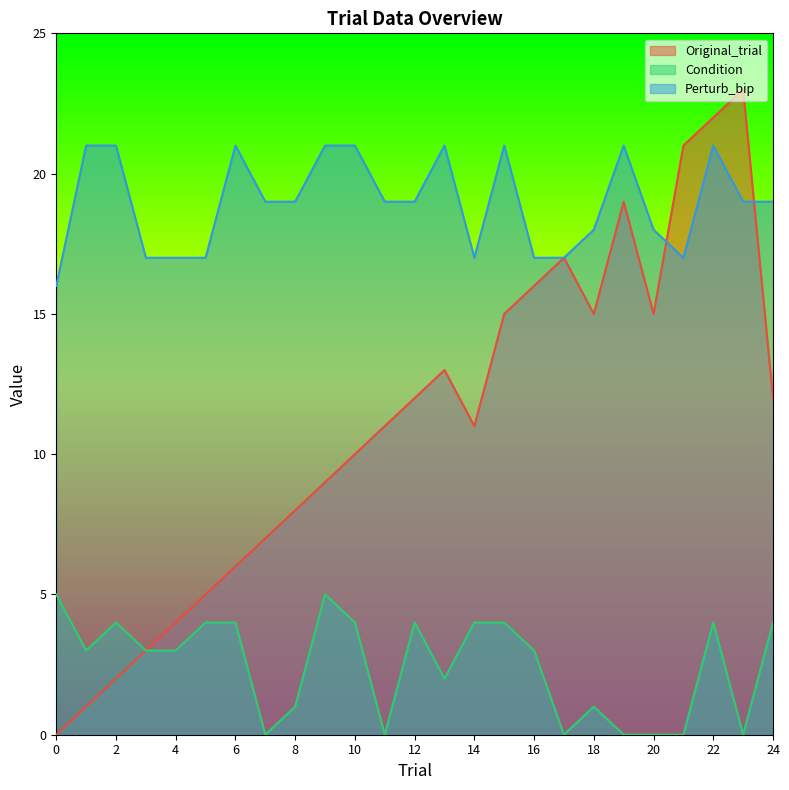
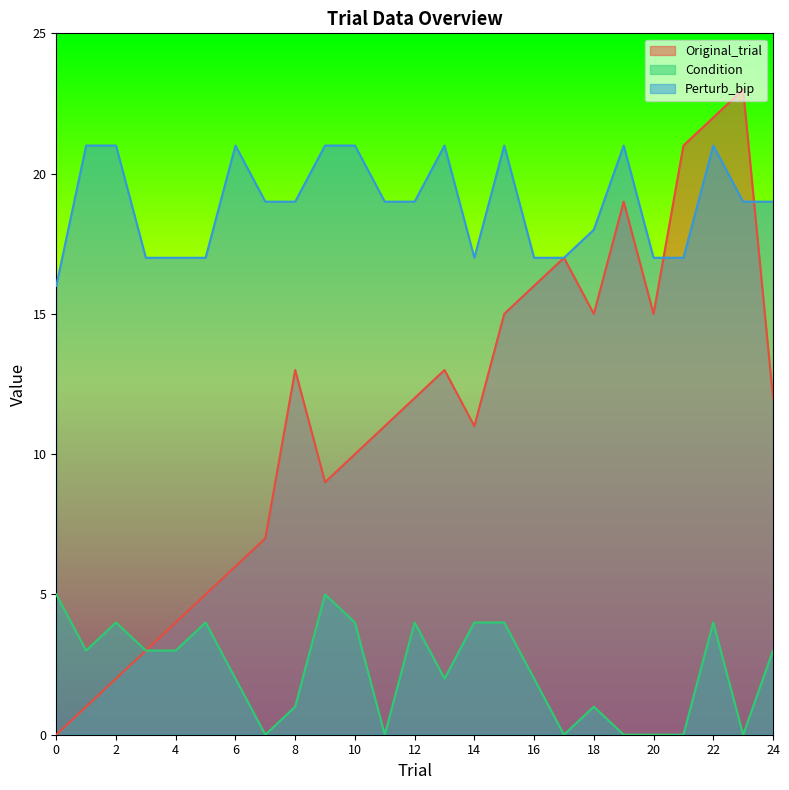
  {
    "Original_trial": {
      "0": 0,
      "2": 2,
      "4": 4,
      "6": 6,
-     "8": 8,
+     "8": 13,
      "10": 10,
      "12": 12,
      "14": 11,
      "16": 16,
      "18": 15,
      "20": 15,
      "22": 22,
      "24": 12
    },
    "Condition": {
      "0": 5,
      "2": 4,
      "4": 3,
-     "6": 4,
+     "6": 2,
      "8": 1,
      "10": 4,
      "12": 4,
      "14": 4,
-     "16": 3,
+     "16": 2,
      "18": 1,
      "20": 0,
      "22": 4,
-     "24": 4
+     "24": 3
    },
    "Perturb_bip": {
      "0": 16,
      "2": 21,
      "4": 17,
      "6": 21,
      "8": 19,
      "10": 21,
      "12": 19,
      "14": 17,
      "16": 17,
      "18": 18,
-     "20": 18,
+     "20": 17,
      "22": 21,
      "24": 19
    }
  }
